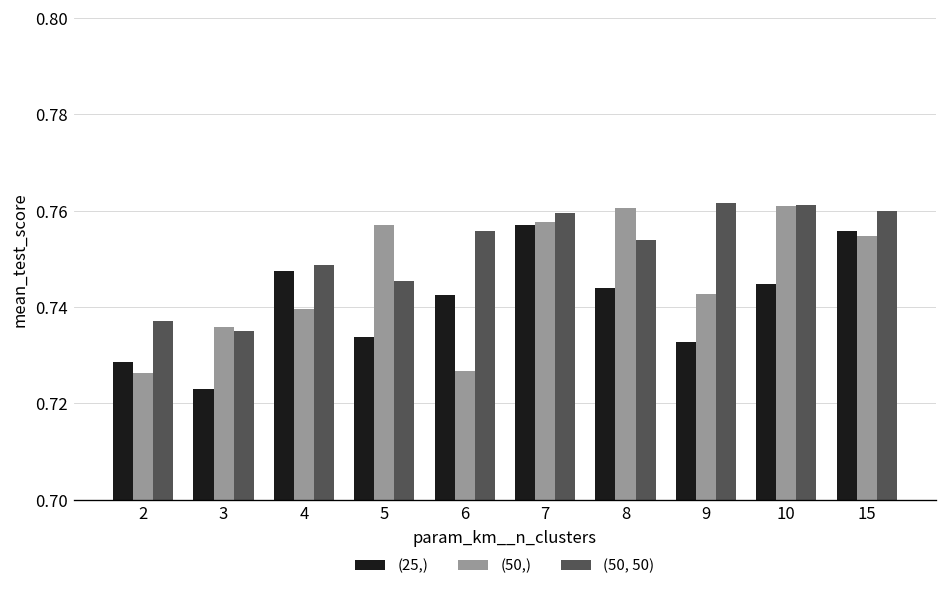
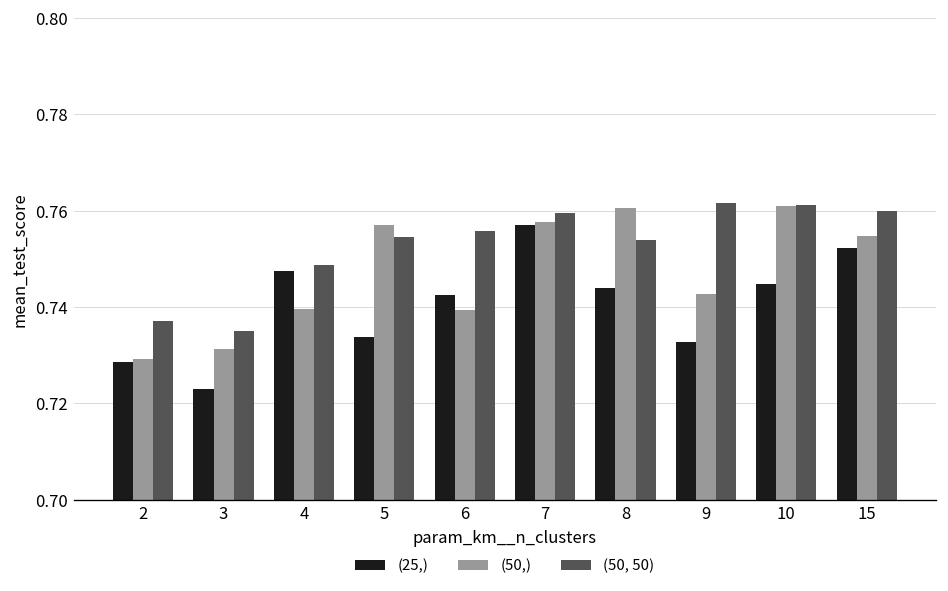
  {
    "(25,)": {
      "2": 0.729,
      "3": 0.723,
      "4": 0.747,
      "5": 0.734,
      "6": 0.743,
      "7": 0.757,
      "8": 0.744,
      "9": 0.733,
      "10": 0.745,
-     "15": 0.756
+     "15": 0.752
    },
    "(50,)": {
-     "2": 0.726,
-     "3": 0.736,
+     "2": 0.729,
+     "3": 0.731,
      "4": 0.740,
      "5": 0.757,
-     "6": 0.727,
+     "6": 0.739,
      "7": 0.758,
      "8": 0.761,
      "9": 0.743,
      "10": 0.761,
      "15": 0.755
    },
    "(50, 50)": {
      "2": 0.737,
      "3": 0.735,
      "4": 0.749,
-     "5": 0.745,
+     "5": 0.755,
      "6": 0.756,
      "7": 0.760,
      "8": 0.754,
      "9": 0.762,
      "10": 0.761,
      "15": 0.760
    }
  }
